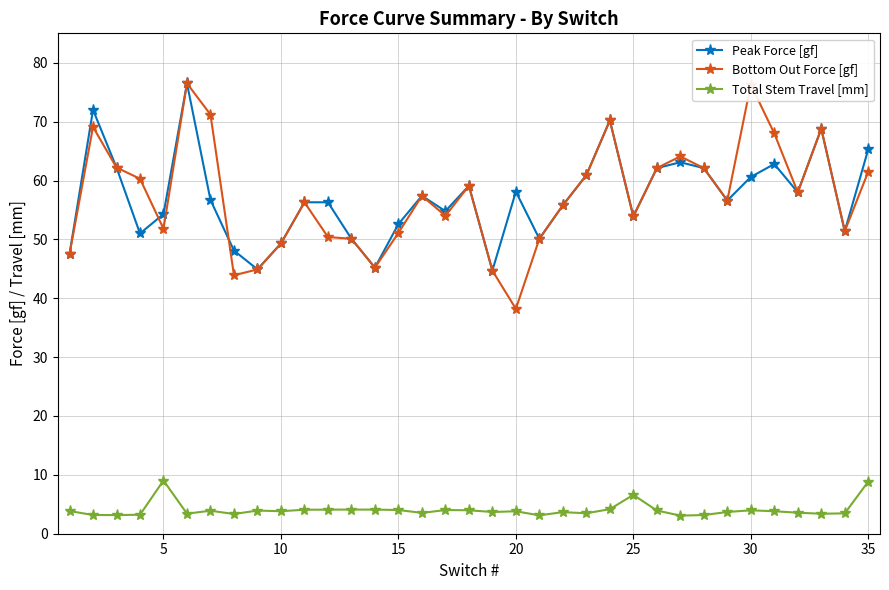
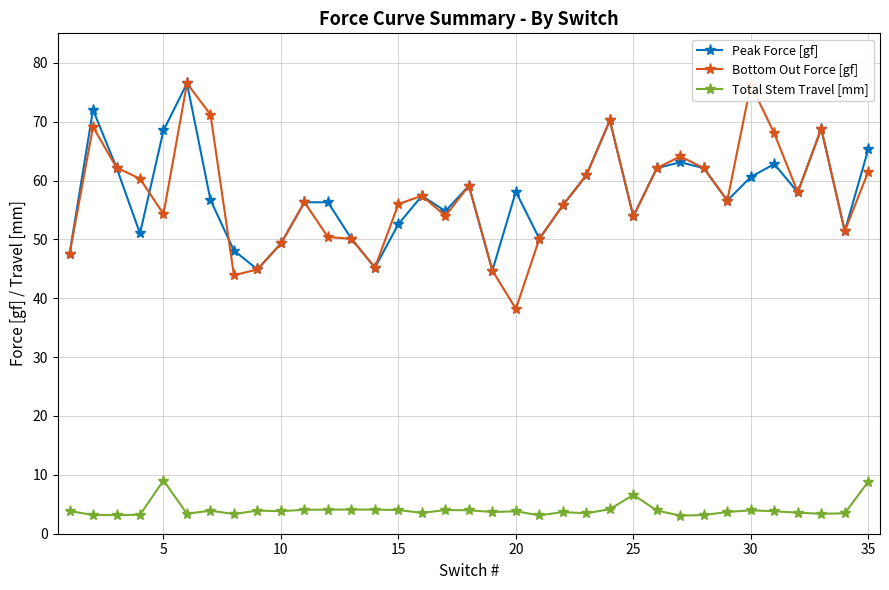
  {
    "Peak Force [gf]": {
-     "5": 54,
+     "5": 69,
      "15": 53,
      "20": 58,
      "30": 61,
      "35": 65
    },
    "Bottom Out Force [gf]": {
-     "5": 52,
-     "15": 51,
+     "5": 54,
+     "15": 56,
      "20": 38,
      "35": 62
    },
    "Total Stem Travel [mm]": {
      "5": 9,
      "10": 4,
      "15": 4,
      "20": 4,
      "25": 7,
      "30": 4,
      "35": 9
    }
  }
